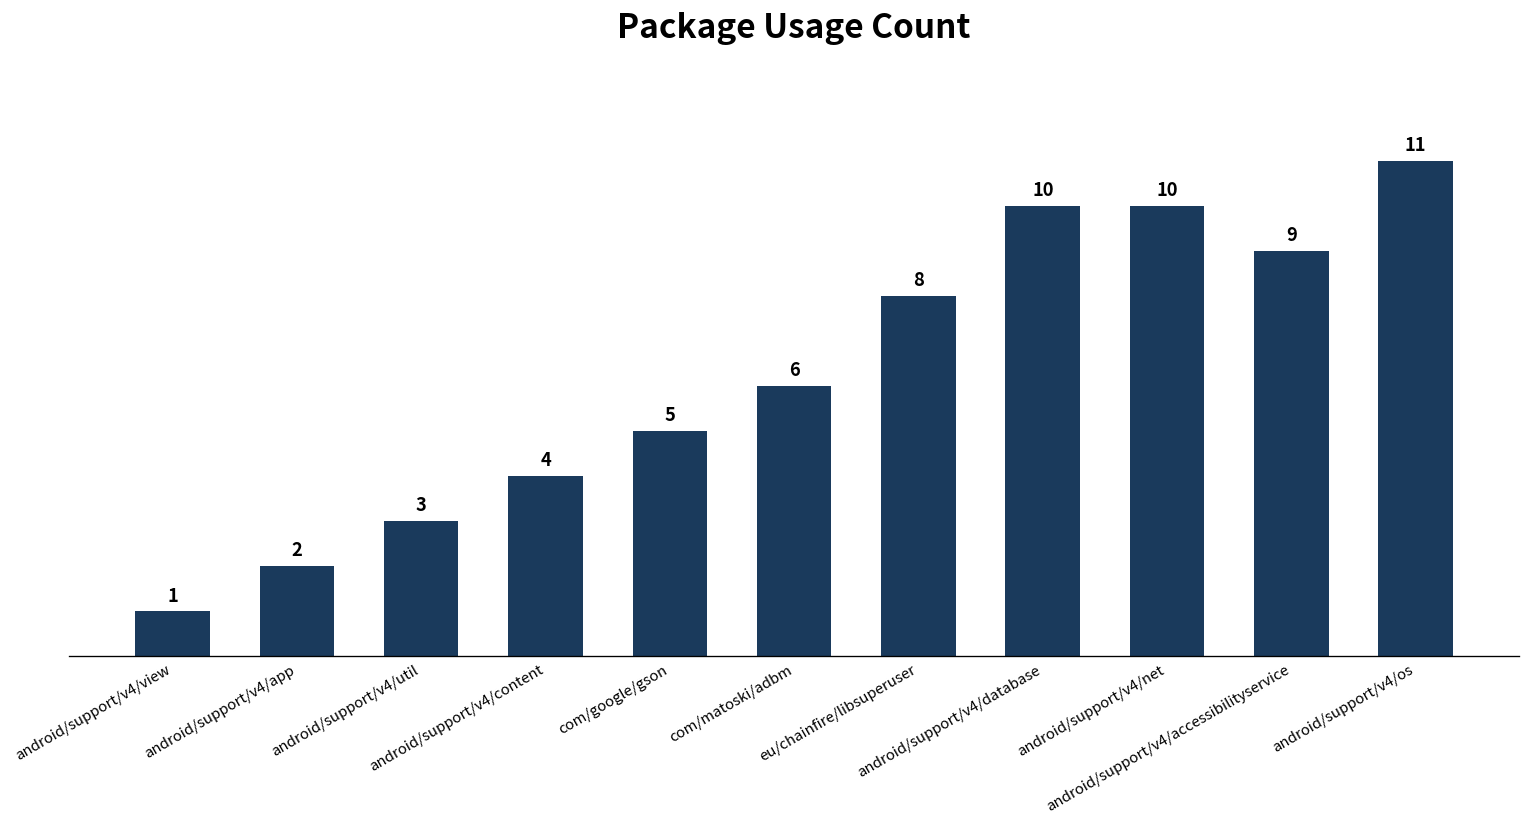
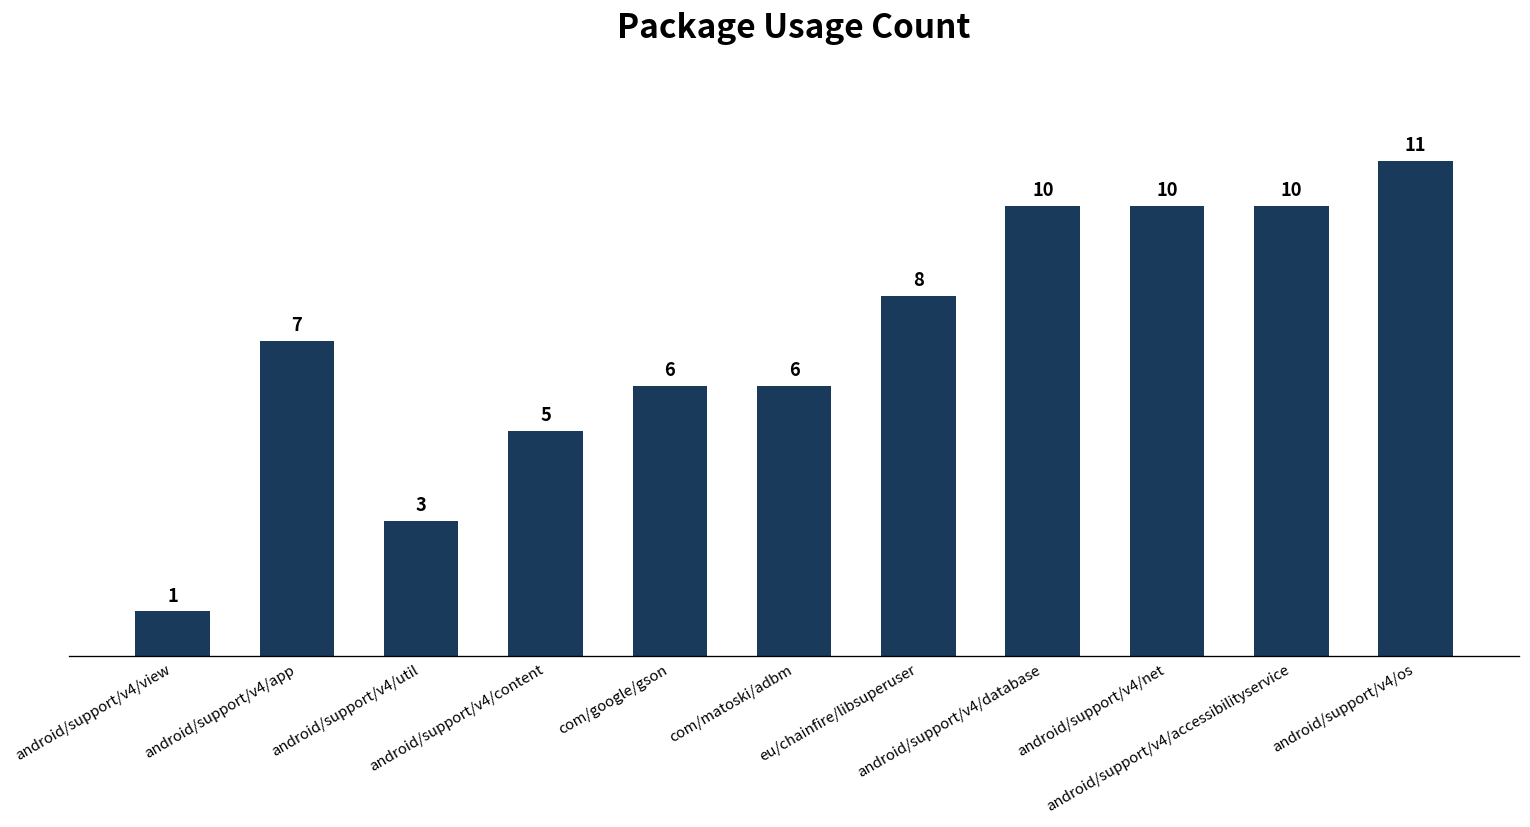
  {
    "android/support/v4/view": 1,
-   "android/support/v4/app": 2,
+   "android/support/v4/app": 7,
    "android/support/v4/util": 3,
-   "android/support/v4/content": 4,
-   "com/google/gson": 5,
+   "android/support/v4/content": 5,
+   "com/google/gson": 6,
    "com/matoski/adbm": 6,
    "eu/chainfire/libsuperuser": 8,
    "android/support/v4/database": 10,
    "android/support/v4/net": 10,
-   "android/support/v4/accessibilityservice": 9,
+   "android/support/v4/accessibilityservice": 10,
    "android/support/v4/os": 11
  }
